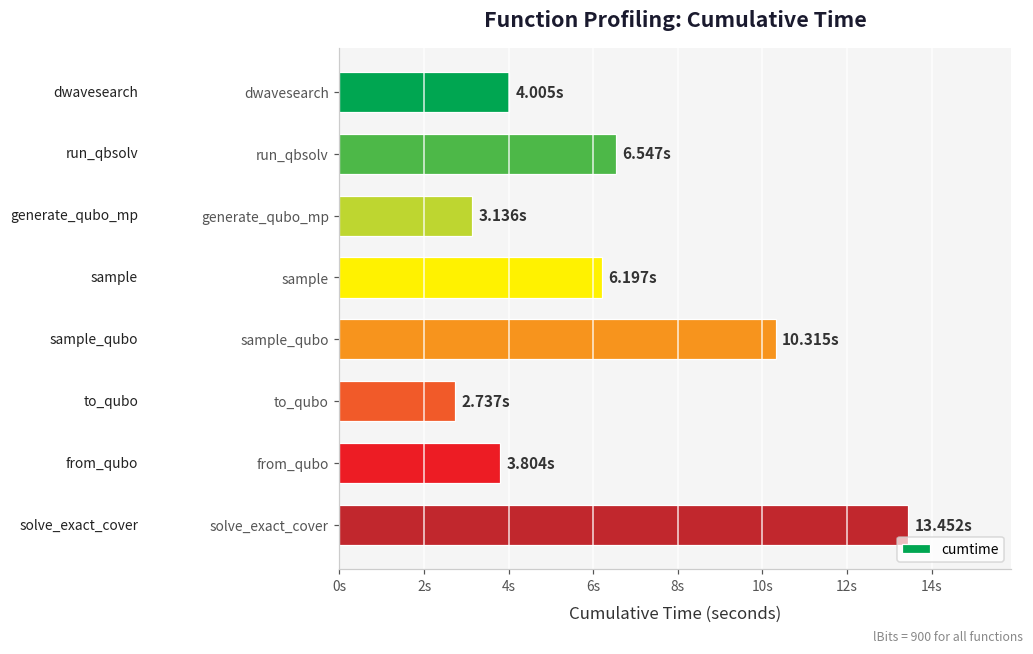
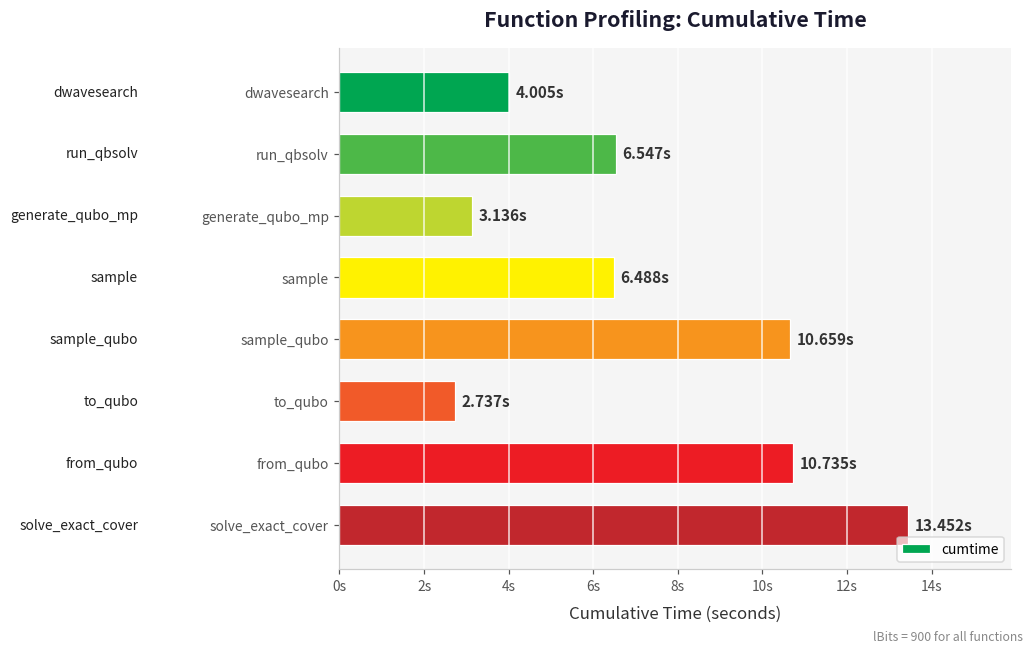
  {
    "dwavesearch": "4.005s",
    "run_qbsolv": "6.547s",
    "generate_qubo_mp": "3.136s",
-   "sample": "6.197s",
-   "sample_qubo": "10.315s",
+   "sample": "6.488s",
+   "sample_qubo": "10.659s",
    "to_qubo": "2.737s",
-   "from_qubo": "3.804s",
+   "from_qubo": "10.735s",
    "solve_exact_cover": "13.452s"
  }
